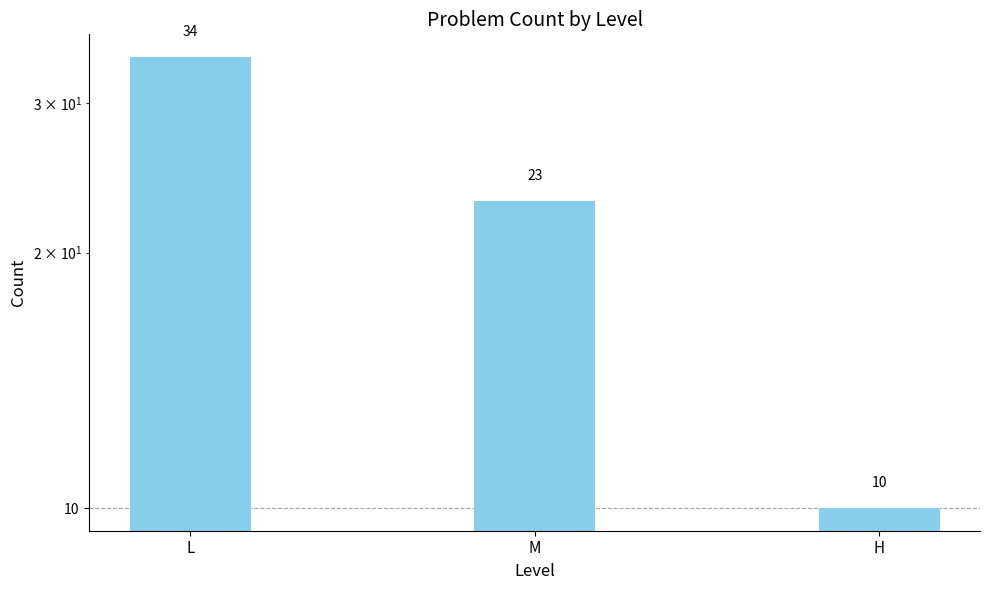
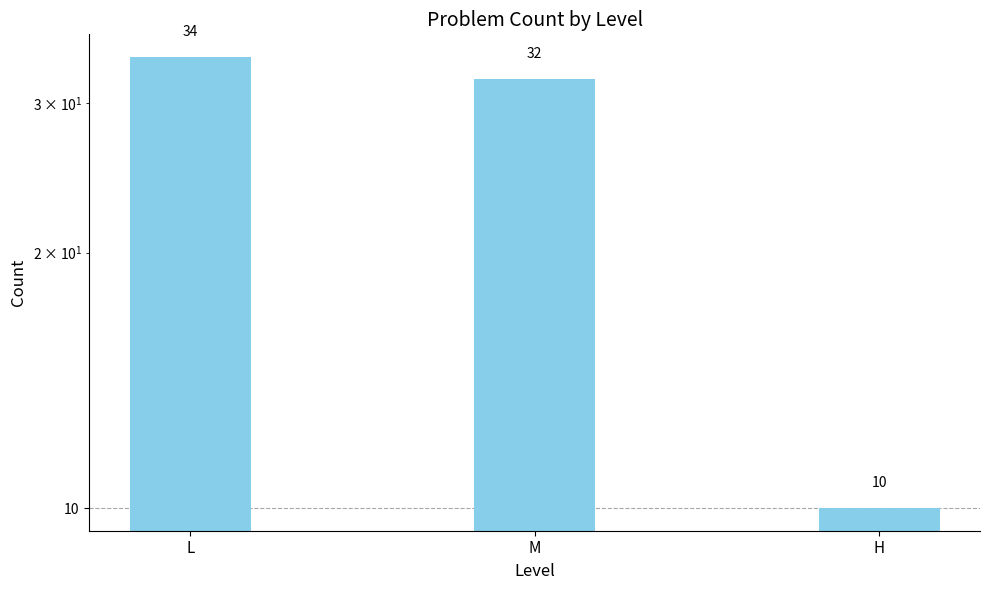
  {
    "L": 34,
-   "M": 23,
+   "M": 32,
    "H": 10
  }
